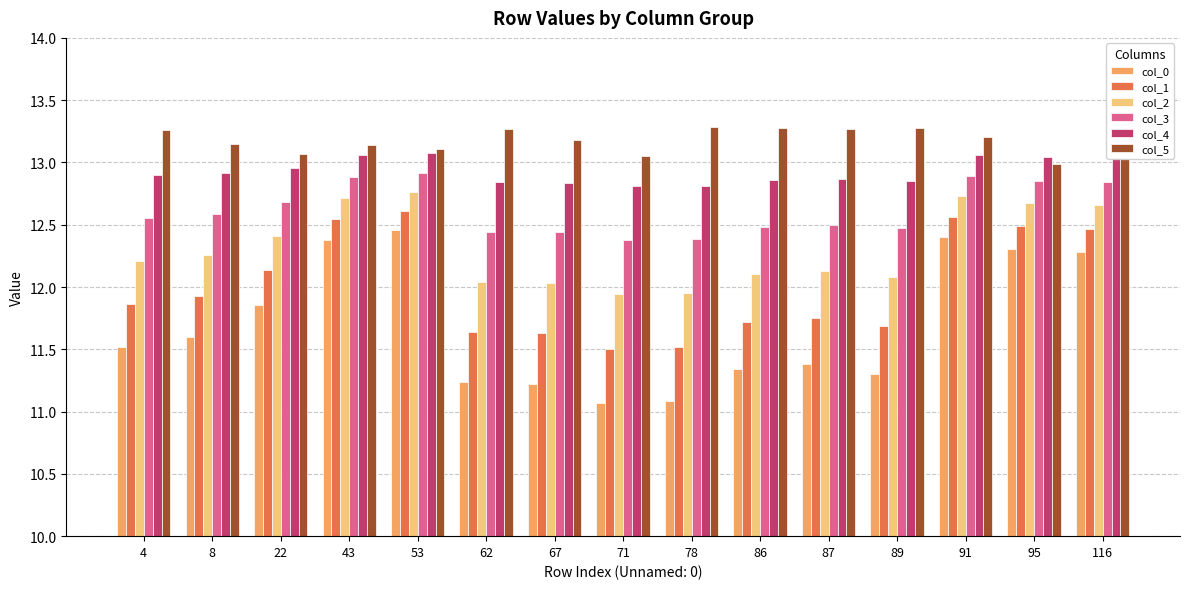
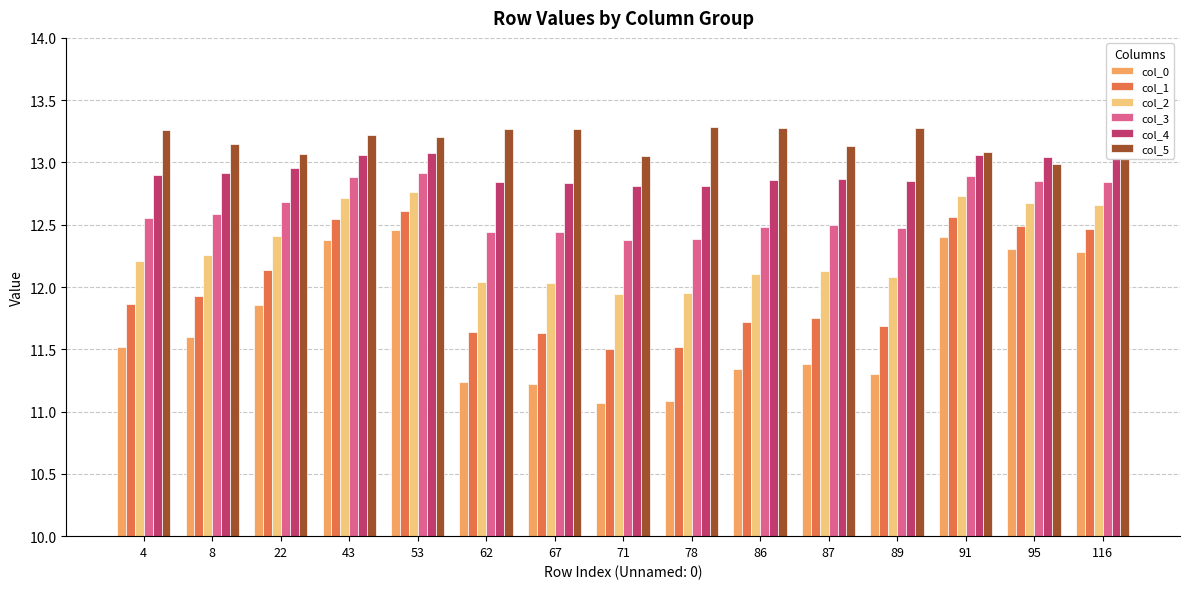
  {
    "col_5": {
      "4": 13.26,
      "8": 13.15,
      "22": 13.07,
-     "43": 13.14,
-     "53": 13.11,
+     "43": 13.22,
+     "53": 13.21,
      "62": 13.26,
-     "67": 13.18,
+     "67": 13.27,
      "71": 13.05,
      "78": 13.28,
      "86": 13.27,
-     "87": 13.27,
+     "87": 13.13,
      "89": 13.28,
-     "91": 13.21,
+     "91": 13.09,
      "95": 12.98,
      "116": 13.03
    }
  }
